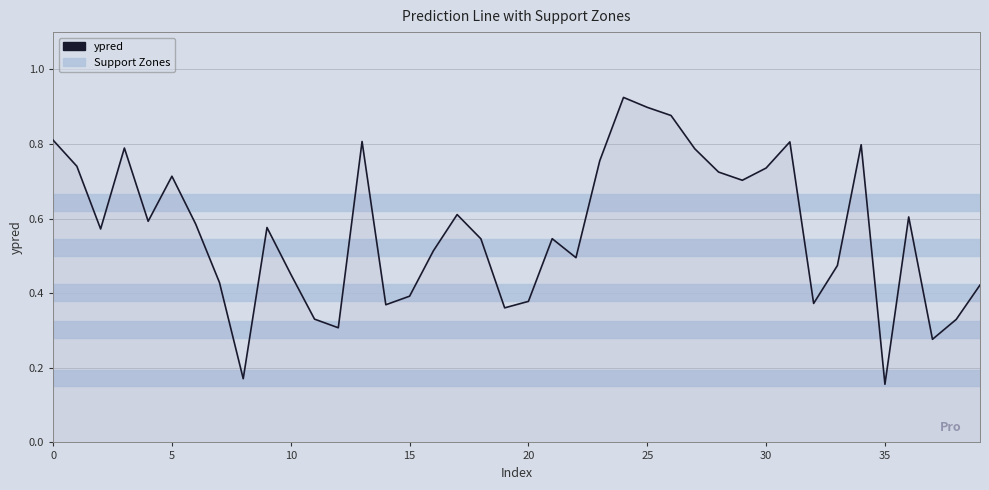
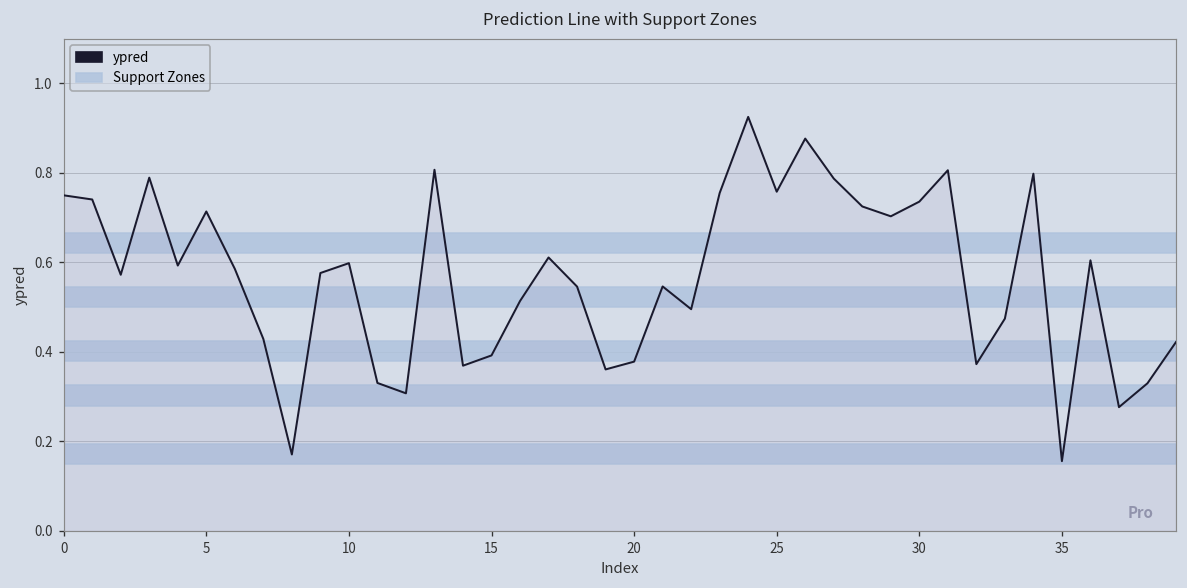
  {
-   "0": 0.81,
+   "0": 0.75,
    "5": 0.71,
-   "10": 0.45,
+   "10": 0.60,
    "15": 0.39,
    "20": 0.38,
-   "25": 0.90,
+   "25": 0.76,
    "30": 0.74,
    "35": 0.16
  }
